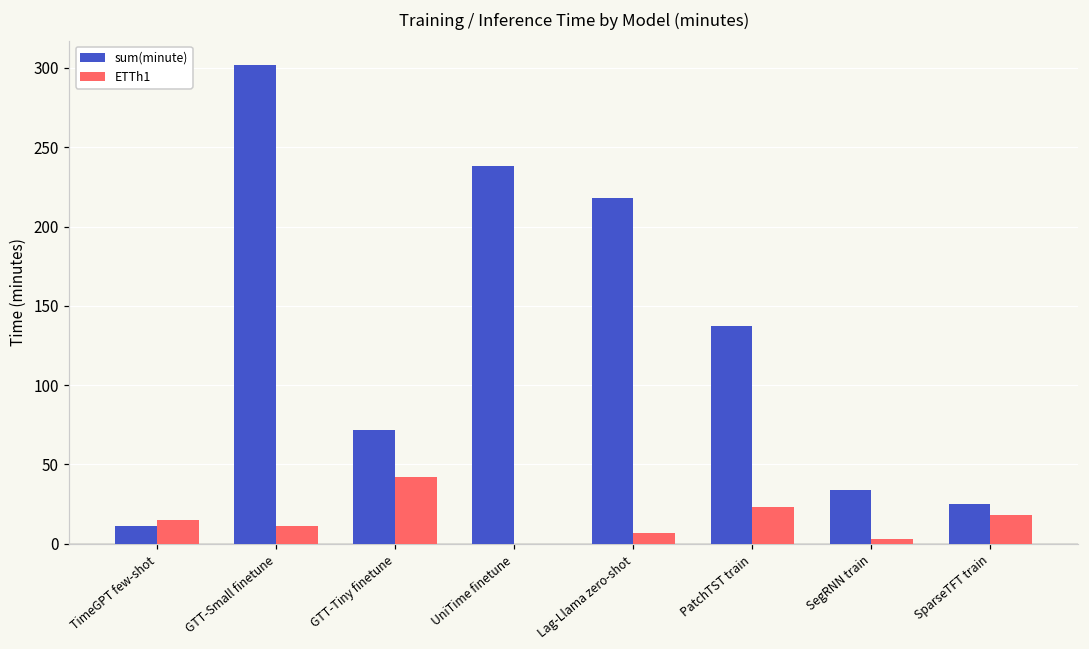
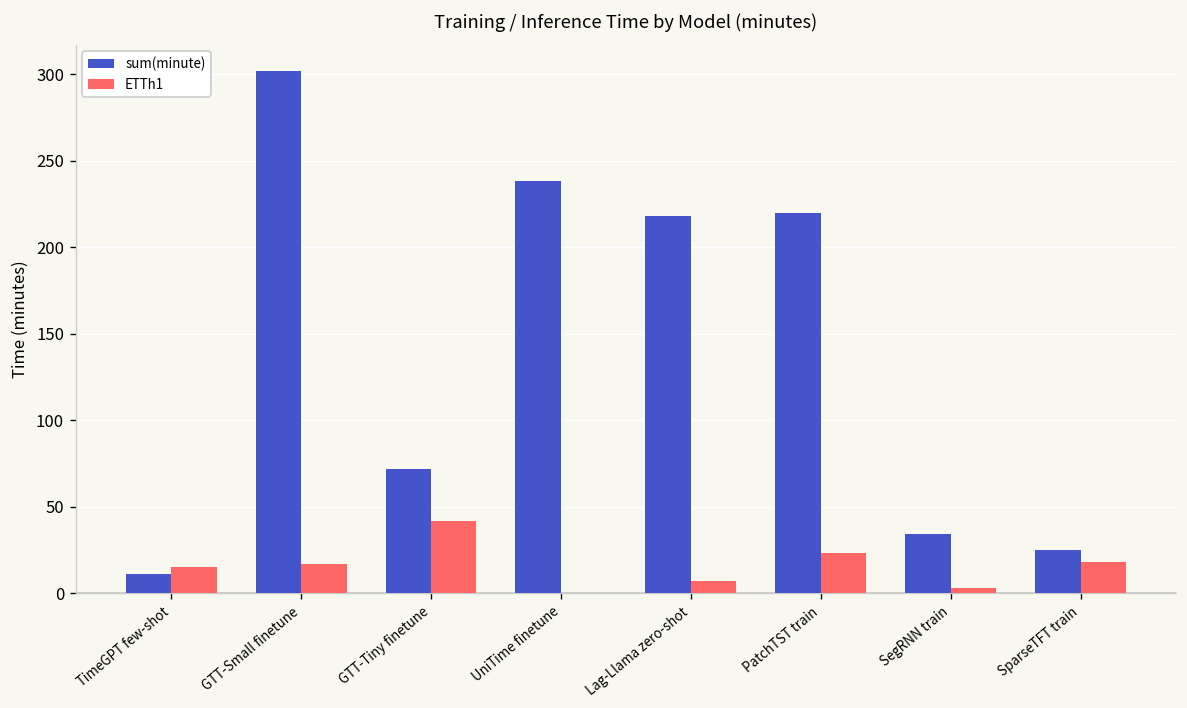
  {
    "sum(minute)": {
      "TimeGPT few-shot": 11,
      "GTT-Small finetune": 302,
      "GTT-Tiny finetune": 72,
      "UniTime finetune": 238,
      "Lag-Llama zero-shot": 218,
-     "PatchTST train": 137,
+     "PatchTST train": 220,
      "SegRNN train": 34,
      "SparseTFT train": 25
    },
    "ETTh1": {
      "TimeGPT few-shot": 15,
-     "GTT-Small finetune": 11,
+     "GTT-Small finetune": 17,
      "GTT-Tiny finetune": 42,
      "UniTime finetune": 0,
      "Lag-Llama zero-shot": 7,
      "PatchTST train": 23,
      "SegRNN train": 3,
      "SparseTFT train": 18
    }
  }
